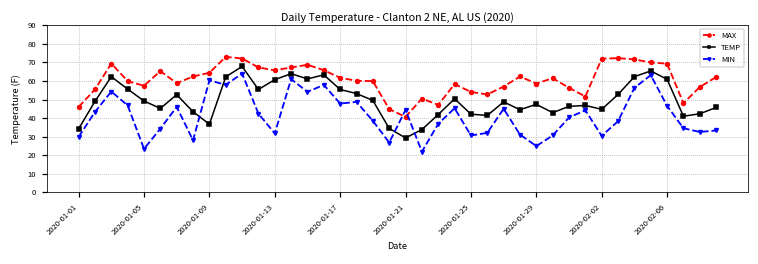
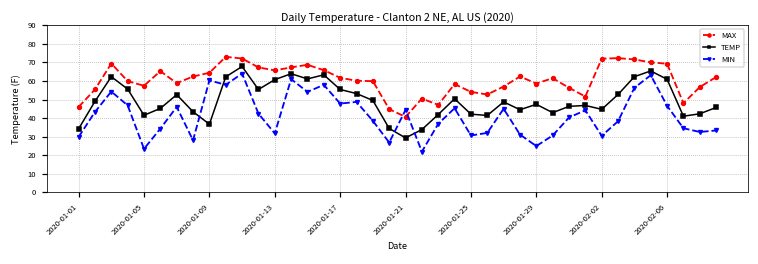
  {
    "MAX": {
      "2020-01-01": 46,
      "2020-01-05": 57,
      "2020-01-09": 64,
      "2020-01-13": 66,
      "2020-01-17": 62,
      "2020-01-21": 41,
      "2020-01-25": 54,
      "2020-01-29": 59,
      "2020-02-02": 72,
      "2020-02-06": 69
    },
    "TEMP": {
      "2020-01-01": 34,
-     "2020-01-05": 49,
+     "2020-01-05": 42,
      "2020-01-09": 37,
      "2020-01-13": 61,
      "2020-01-17": 55,
      "2020-01-21": 29,
      "2020-01-25": 42,
      "2020-01-29": 47,
      "2020-02-02": 45,
      "2020-02-06": 61
    },
    "MIN": {
      "2020-01-01": 30,
      "2020-01-05": 23,
      "2020-01-09": 60,
      "2020-01-13": 32,
      "2020-01-17": 48,
      "2020-01-21": 44,
      "2020-01-25": 31,
      "2020-01-29": 25,
      "2020-02-02": 30,
      "2020-02-06": 47
    }
  }
